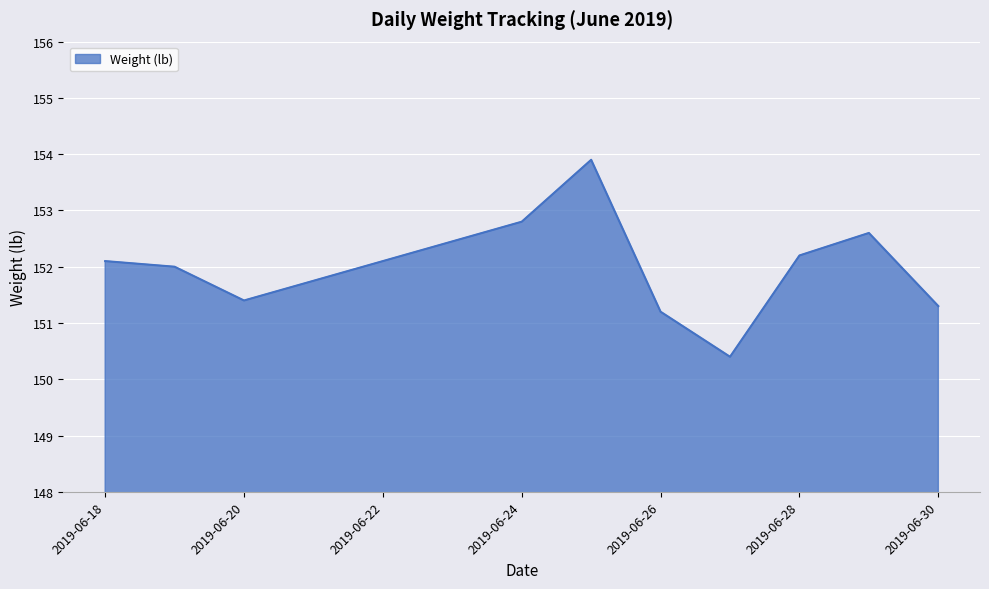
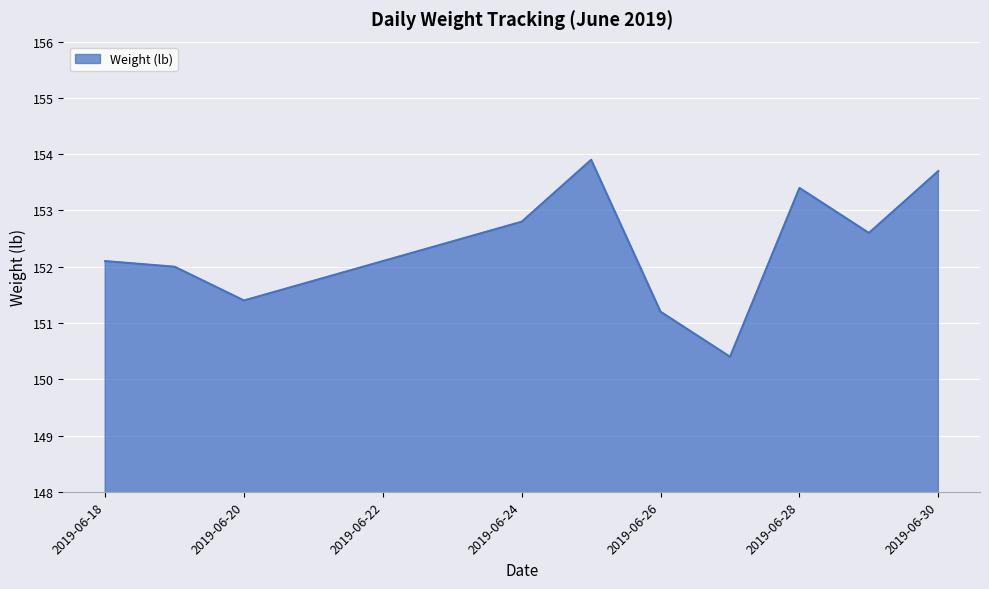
  {
    "2019-06-18": 152.1,
    "2019-06-20": 151.4,
    "2019-06-24": 152.8,
    "2019-06-26": 151.2,
-   "2019-06-28": 152.2,
-   "2019-06-30": 151.3
+   "2019-06-28": 153.4,
+   "2019-06-30": 153.7
  }
